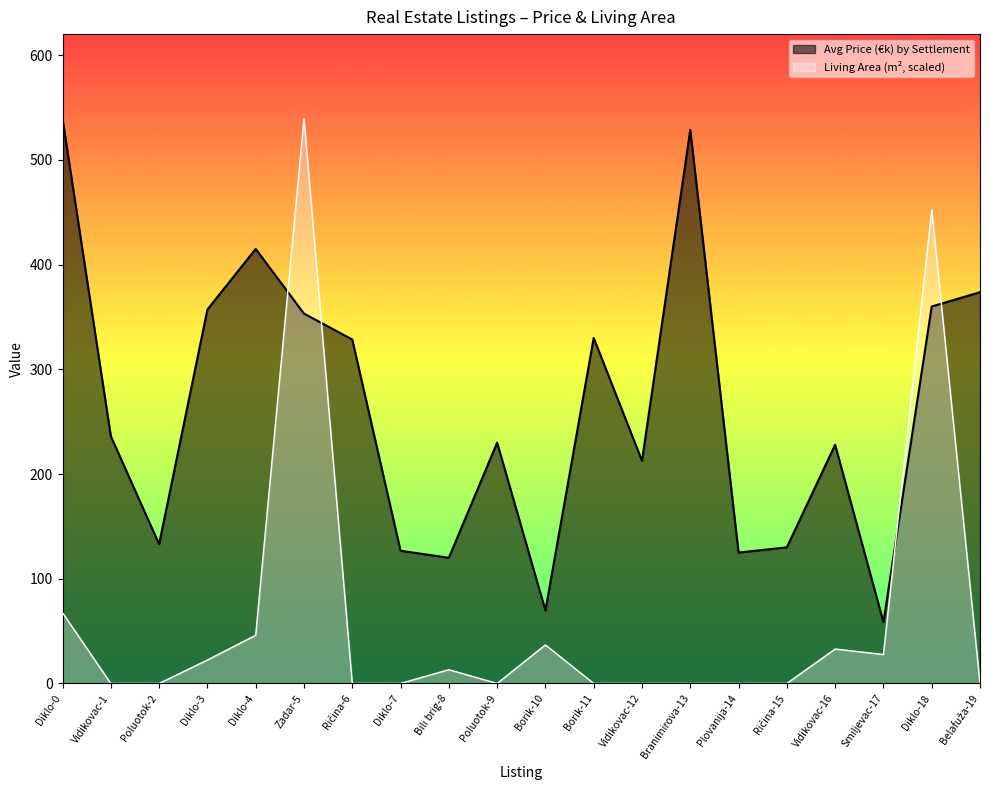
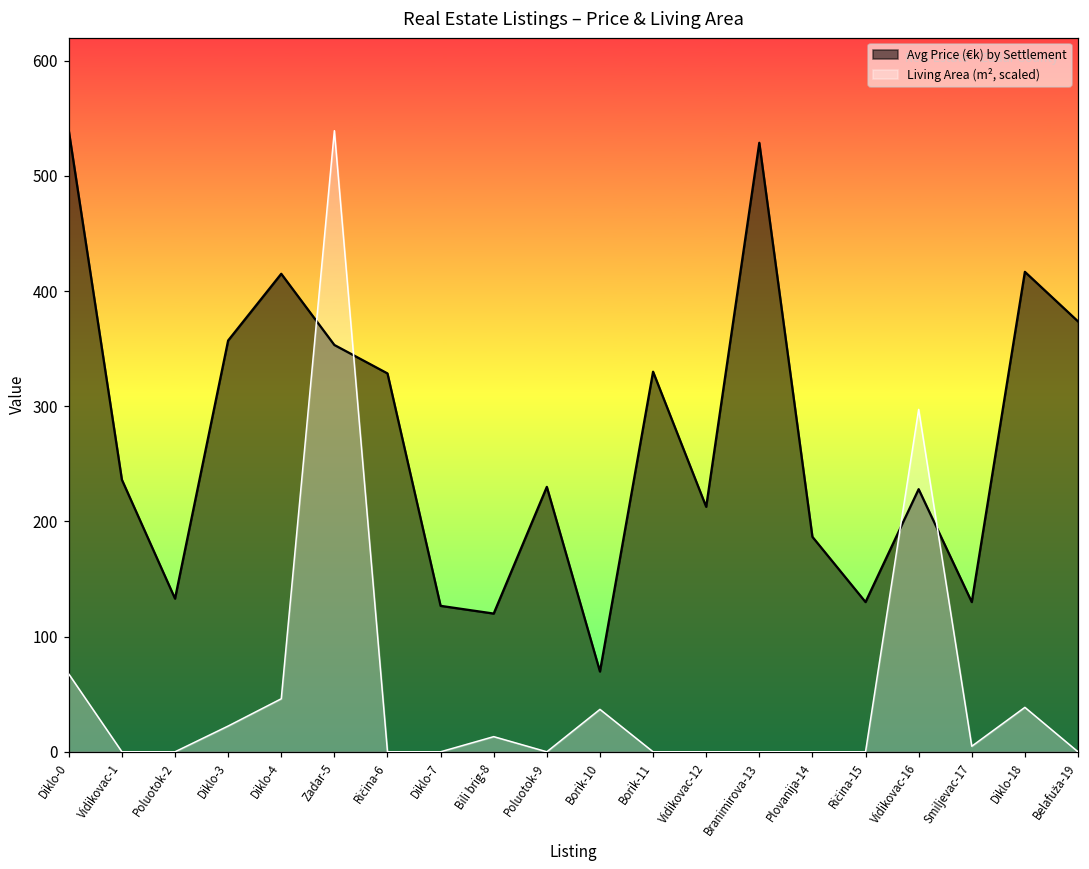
  {
    "Avg Price (€k) by Settlement": {
      "Diklo-0": 539,
      "Vidikovac-1": 236,
      "Poluotok-2": 133,
      "Diklo-3": 357,
      "Diklo-4": 415,
      "Zadar-5": 353,
      "Ričina-6": 329,
      "Diklo-7": 127,
      "Bili brig-8": 120,
      "Poluotok-9": 230,
      "Borik-10": 70,
      "Borik-11": 330,
      "Vidikovac-12": 213,
      "Branimirova-13": 529,
-     "Plovanija-14": 125,
+     "Plovanija-14": 187,
      "Ričina-15": 130,
      "Vidikovac-16": 228,
-     "Smiljevac-17": 59,
-     "Diklo-18": 360,
+     "Smiljevac-17": 130,
+     "Diklo-18": 417,
      "Belafuža-19": 374
    },
    "Living Area (m², scaled)": {
      "Diklo-0": 68,
      "Vidikovac-1": 0,
      "Poluotok-2": 0,
      "Diklo-3": 22,
      "Diklo-4": 46,
      "Zadar-5": 539,
      "Ričina-6": 0,
      "Diklo-7": 0,
      "Bili brig-8": 13,
      "Poluotok-9": 0,
      "Borik-10": 37,
      "Borik-11": 0,
      "Vidikovac-12": 0,
      "Branimirova-13": 0,
      "Plovanija-14": 0,
      "Ričina-15": 0,
-     "Vidikovac-16": 33,
-     "Smiljevac-17": 28,
-     "Diklo-18": 452,
+     "Vidikovac-16": 297,
+     "Smiljevac-17": 5,
+     "Diklo-18": 39,
      "Belafuža-19": 0
    }
  }
